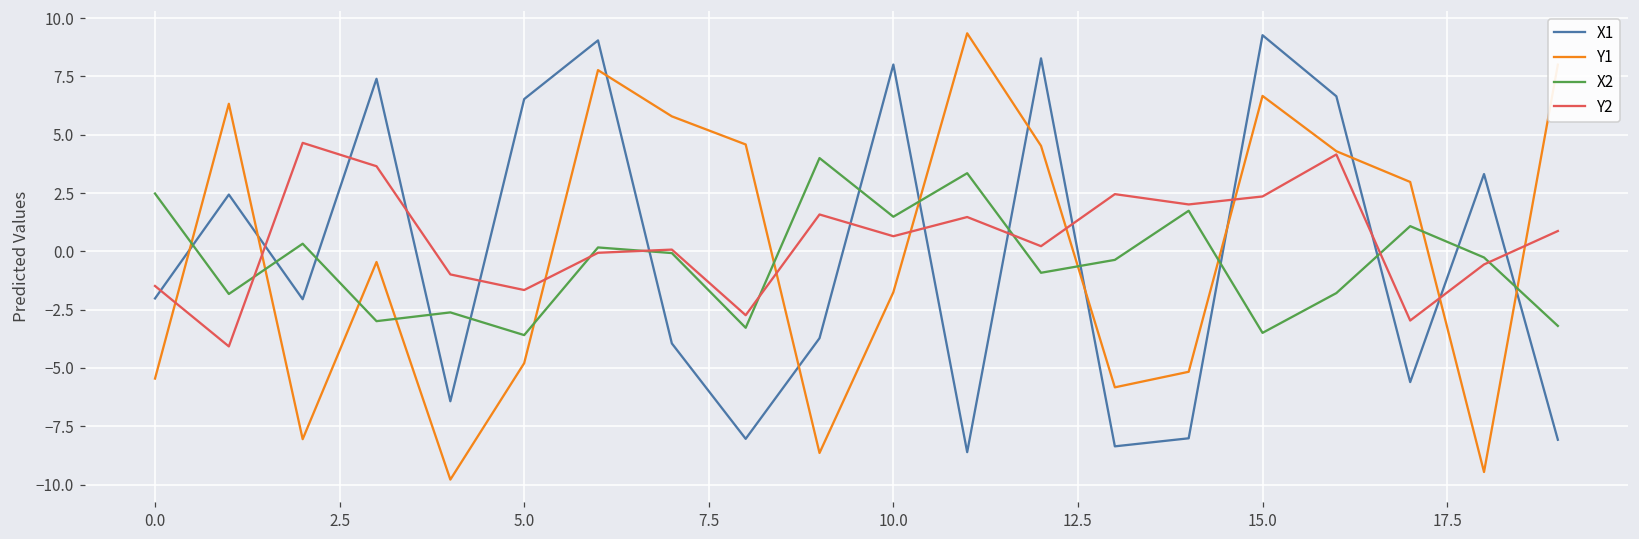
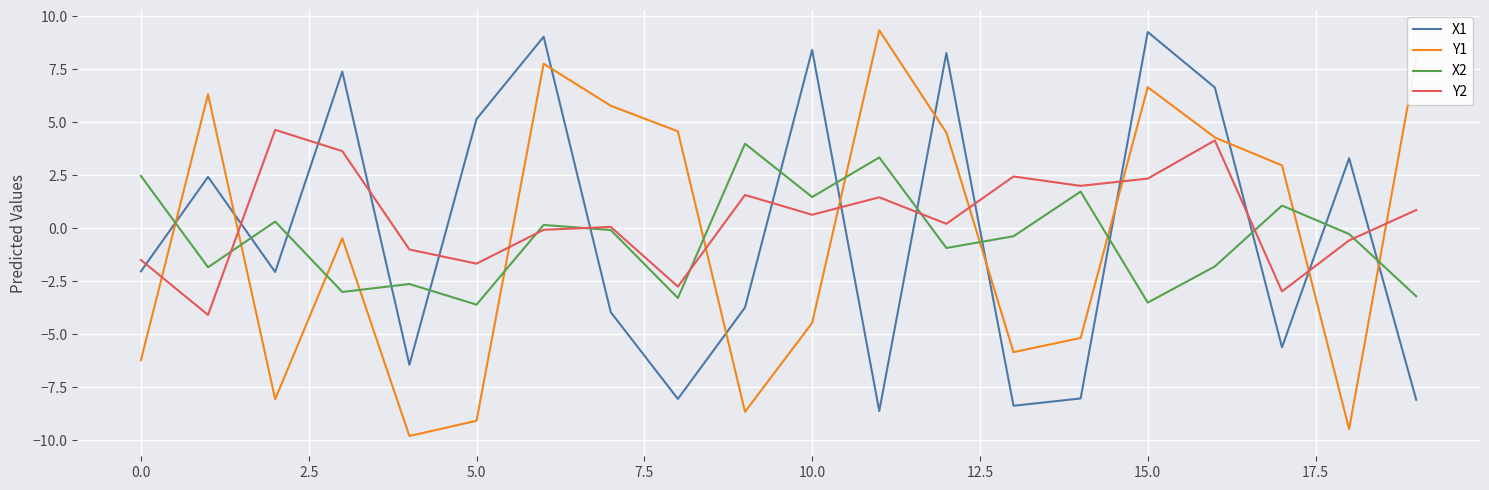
  {
    "X1": {
      "0.0": -2.0,
-     "5.0": 6.5,
-     "10.0": 8.0,
+     "5.0": 5.2,
+     "10.0": 8.4,
      "15.0": 9.3
    },
    "Y1": {
-     "0.0": -5.5,
-     "5.0": -4.8,
-     "10.0": -1.8,
+     "0.0": -6.2,
+     "5.0": -9.1,
+     "10.0": -4.5,
      "15.0": 6.7
    },
    "X2": {
      "0.0": 2.5,
      "5.0": -3.6,
      "10.0": 1.5,
      "15.0": -3.5
    },
    "Y2": {
      "0.0": -1.5,
      "5.0": -1.7,
      "10.0": 0.6,
      "15.0": 2.4
    }
  }
